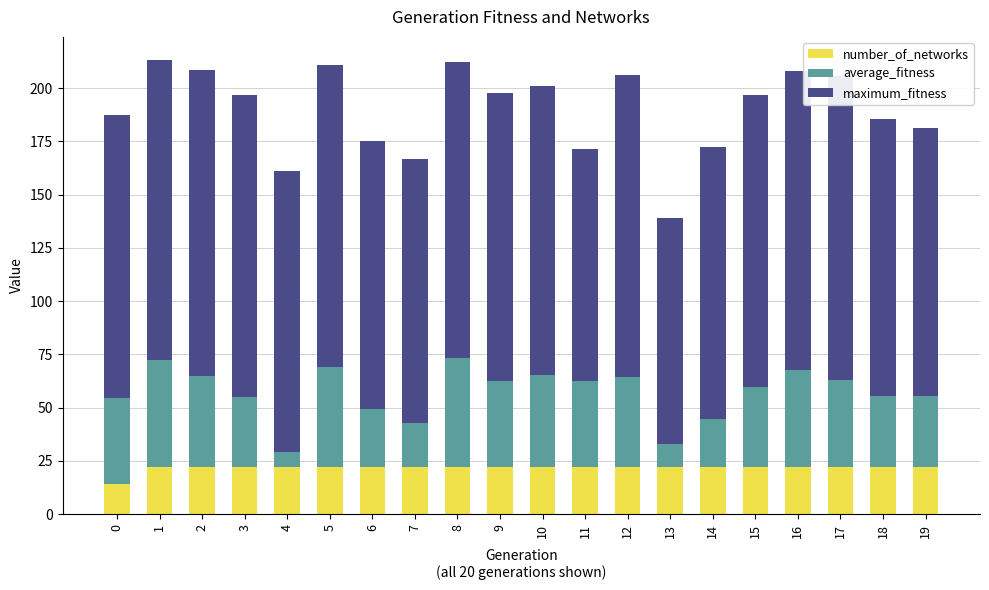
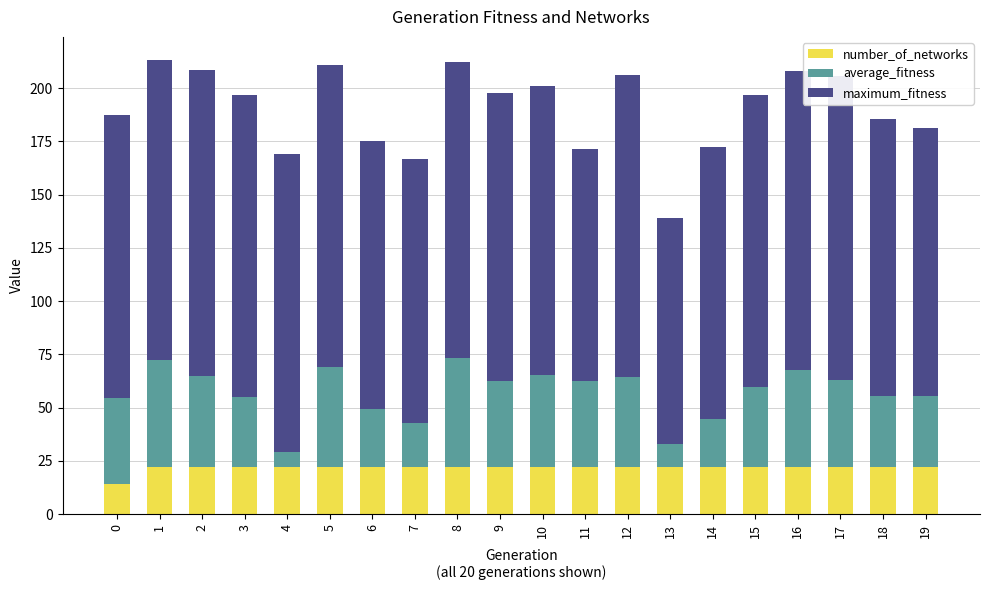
  {
    "number_of_networks": {
      "0": 14,
      "1": 22,
      "2": 22,
      "3": 22,
      "4": 22,
      "5": 22,
      "6": 22,
      "7": 22,
      "8": 22,
      "9": 22,
      "10": 22,
      "11": 22,
      "12": 22,
      "13": 22,
      "14": 22,
      "15": 22,
      "16": 22,
      "17": 22,
      "18": 22,
      "19": 22
    },
    "average_fitness": {
      "0": 40,
      "1": 50,
      "2": 43,
      "3": 33,
      "4": 7,
      "5": 47,
      "6": 27,
      "7": 21,
      "8": 51,
      "9": 41,
      "10": 43,
      "11": 40,
      "12": 42,
      "13": 11,
      "14": 23,
      "15": 38,
      "16": 46,
      "17": 41,
      "18": 33,
      "19": 33
    },
    "maximum_fitness": {
      "0": 133,
      "1": 141,
      "2": 144,
      "3": 142,
-     "4": 132,
+     "4": 140,
      "5": 142,
      "6": 126,
      "7": 124,
      "8": 139,
      "9": 135,
      "10": 136,
      "11": 109,
      "12": 142,
      "13": 106,
      "14": 128,
      "15": 137,
      "16": 140,
      "18": 130,
      "19": 126
    }
  }
